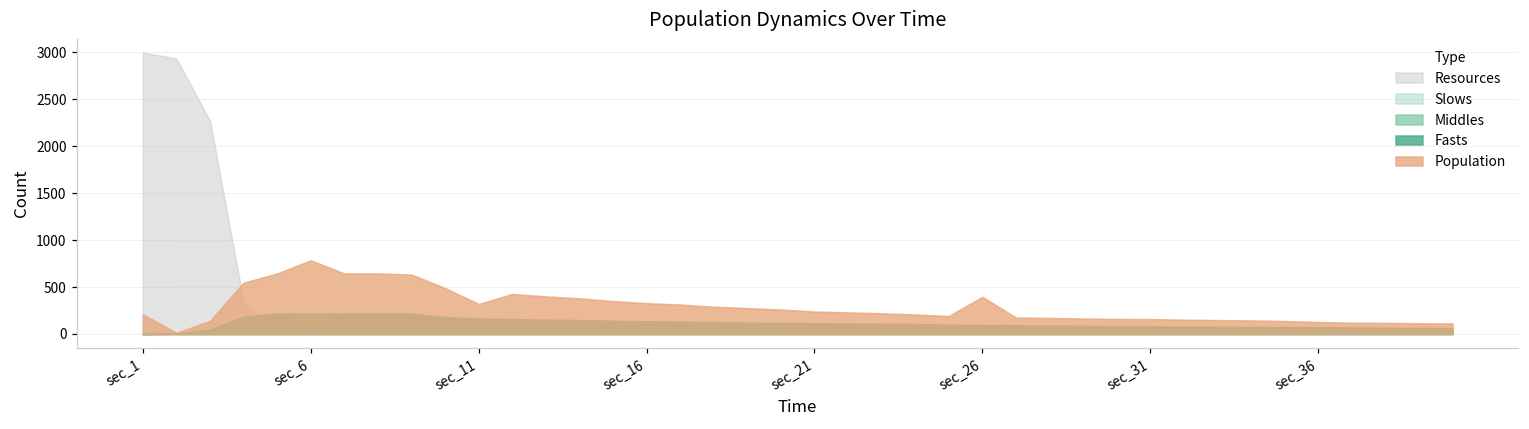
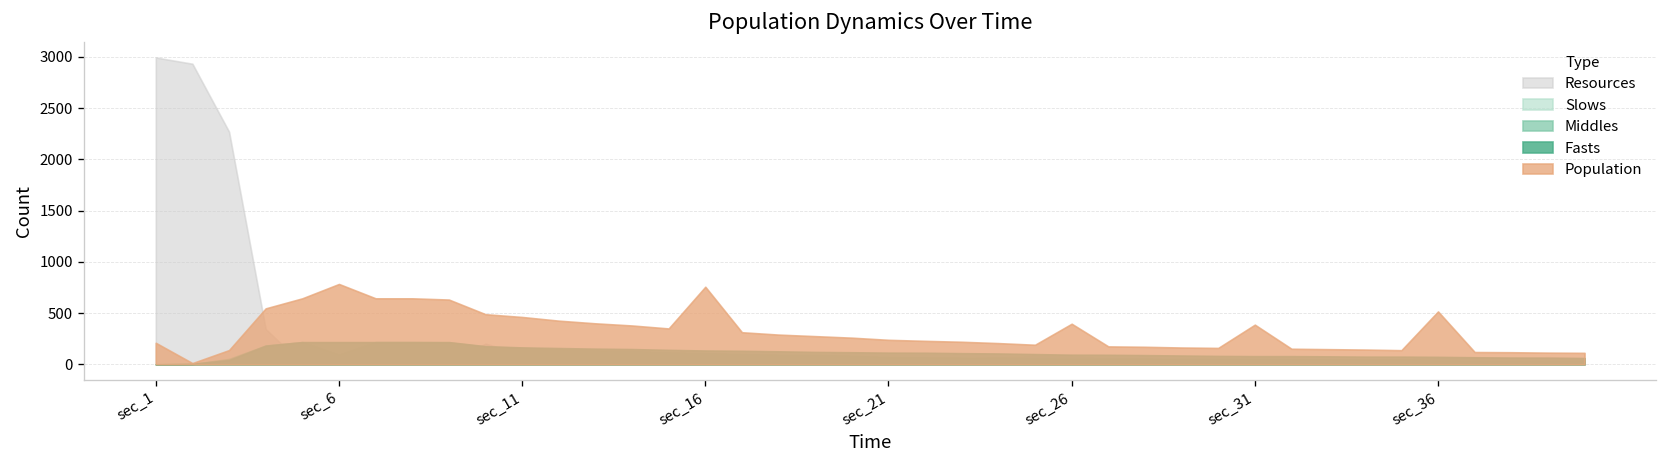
  {
    "Middles": {
      "sec_6": 100
    },
    "Fasts": {
      "sec_21": 100
    },
    "Population": {
      "sec_1": 200,
      "sec_6": 800,
-     "sec_11": 300,
-     "sec_16": 300,
+     "sec_11": 500,
+     "sec_16": 800,
      "sec_21": 200,
      "sec_26": 400,
-     "sec_31": 200,
-     "sec_36": 100
+     "sec_31": 400,
+     "sec_36": 500
    }
  }
